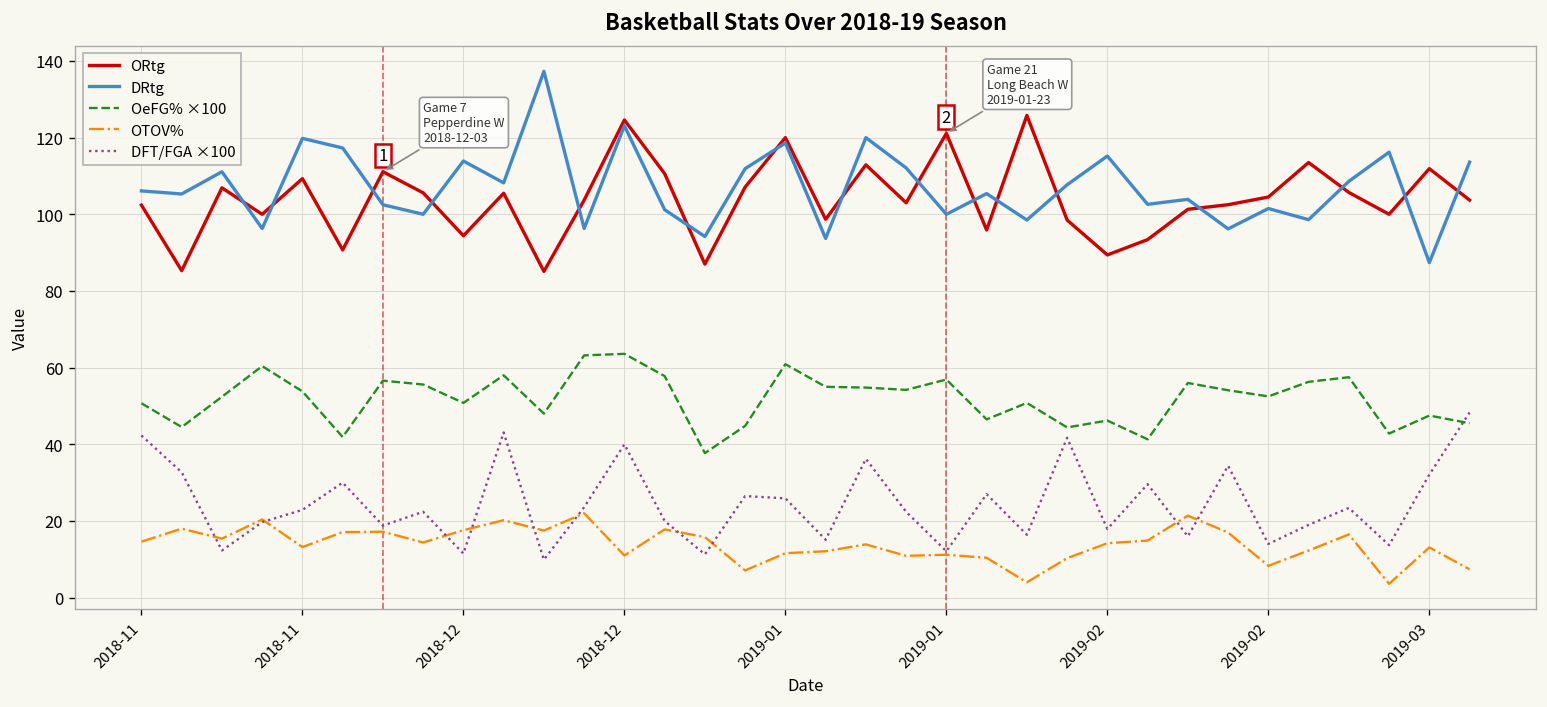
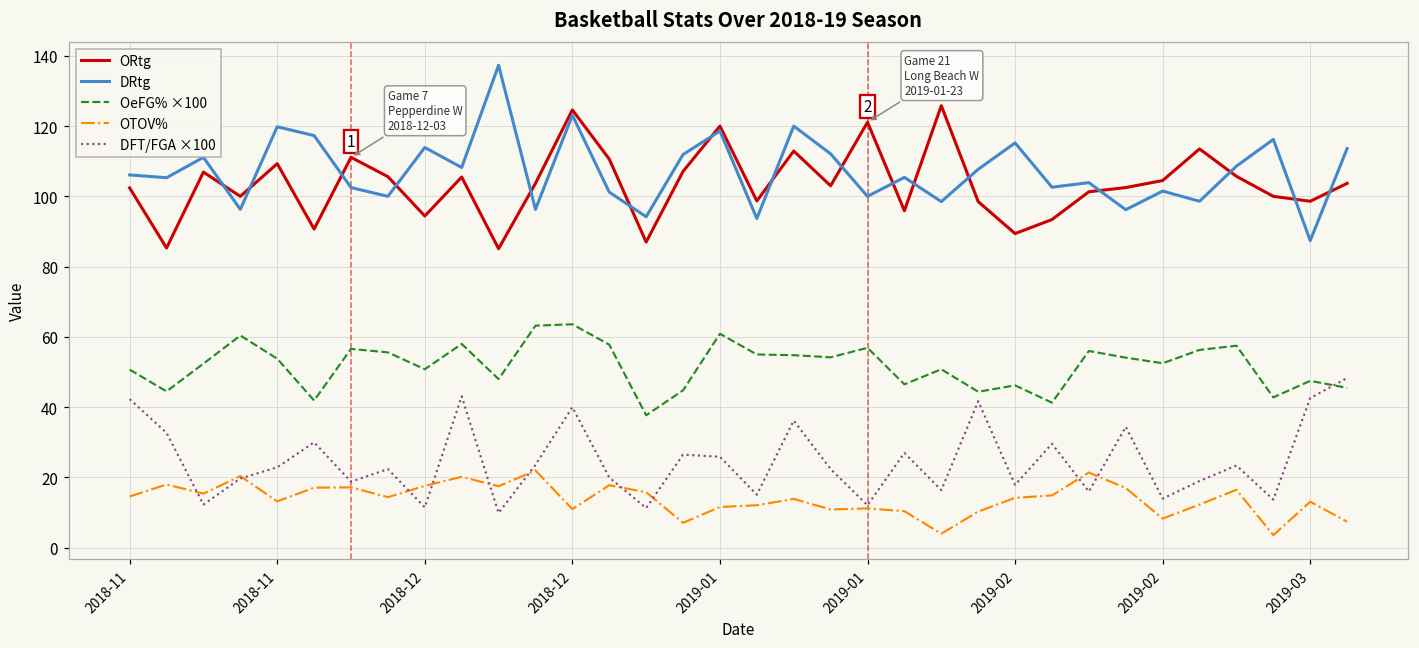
  {
    "ORtg": {
-     "2019-03": 112
+     "2019-03": 99
    },
    "DRtg": {
      "2019-03": 87
    },
    "OeFG% ×100": {
      "2019-03": 48
    },
    "OTOV%": {
      "2019-03": 13
    },
    "DFT/FGA ×100": {
-     "2019-03": 32
+     "2019-03": 43
    }
  }
